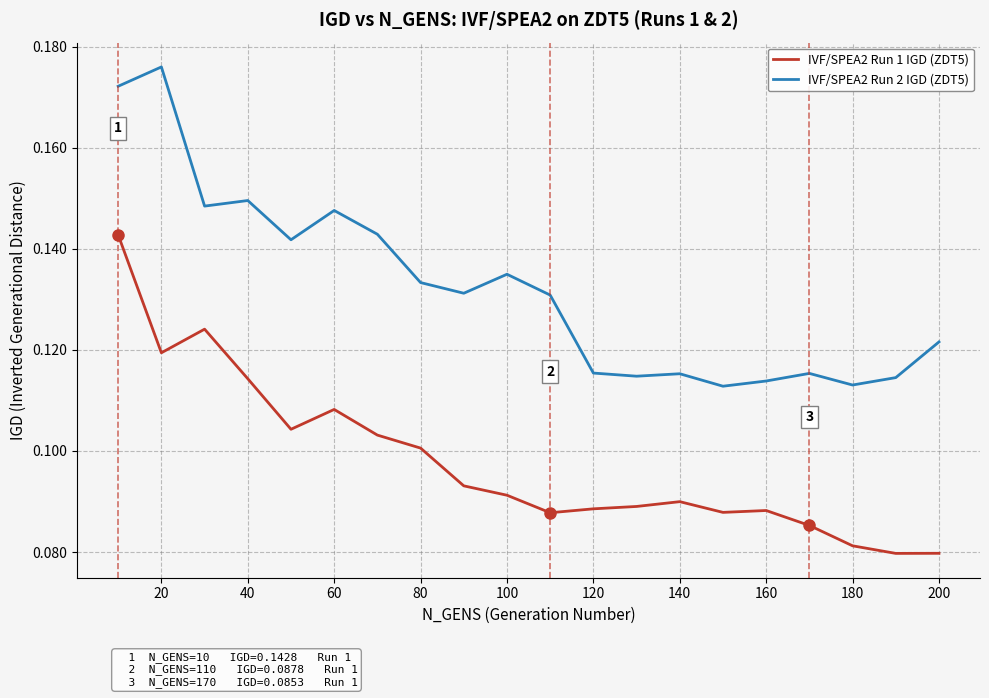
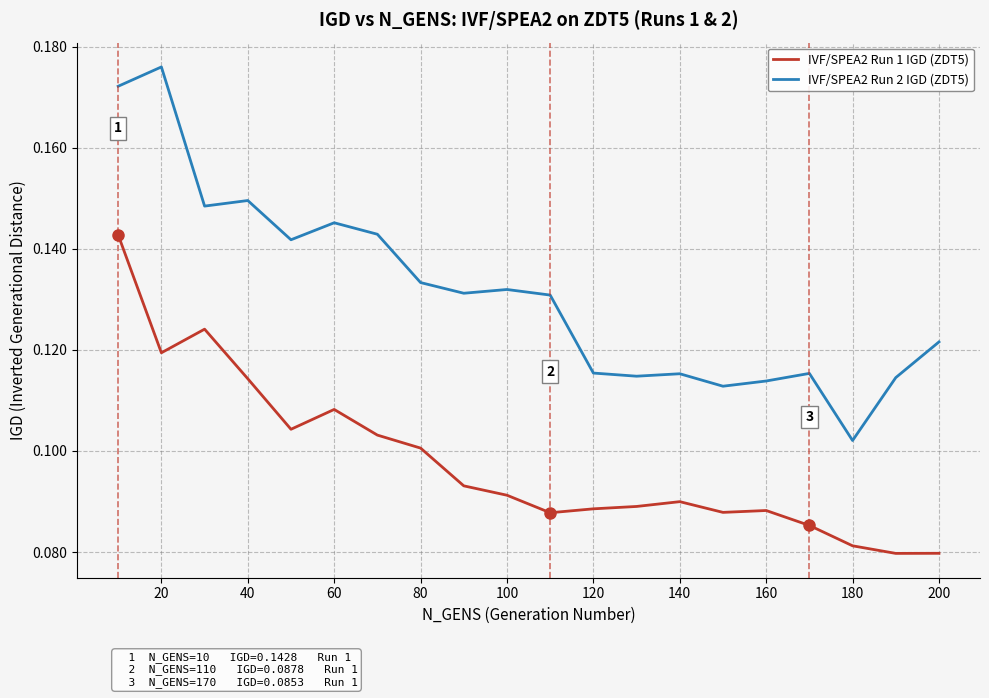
  {
    "IVF/SPEA2 Run 2 IGD (ZDT5)": {
      "20": 0.176,
      "40": 0.150,
-     "60": 0.148,
+     "60": 0.145,
      "80": 0.133,
-     "100": 0.135,
+     "100": 0.132,
      "120": 0.115,
      "140": 0.115,
      "160": 0.114,
-     "180": 0.113,
+     "180": 0.102,
      "200": 0.122
    }
  }
